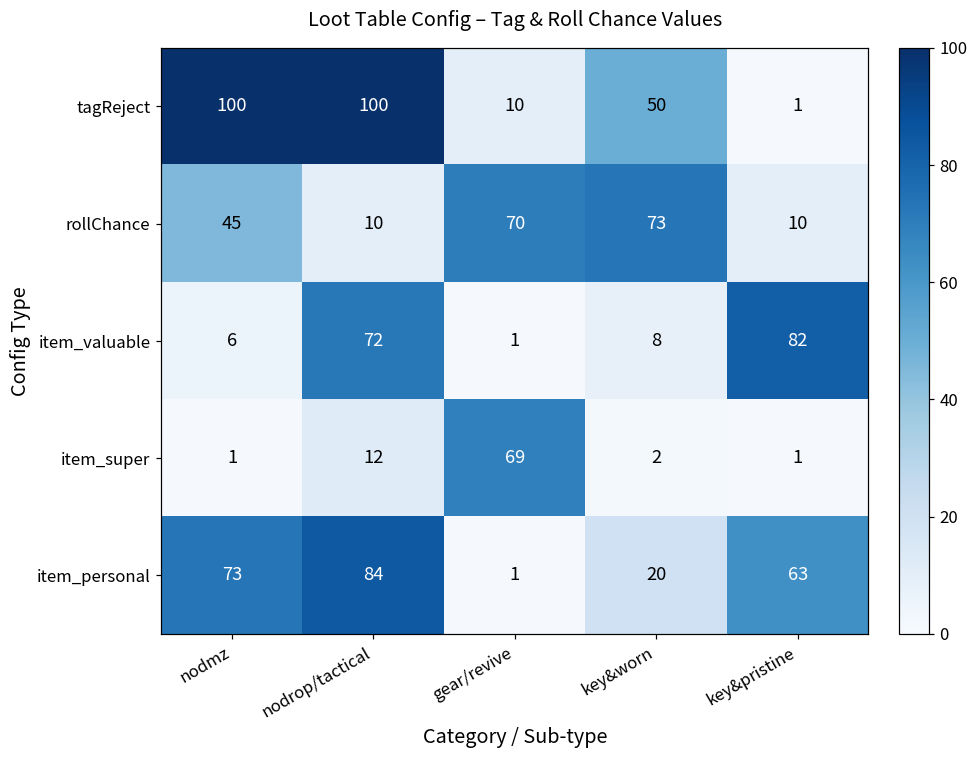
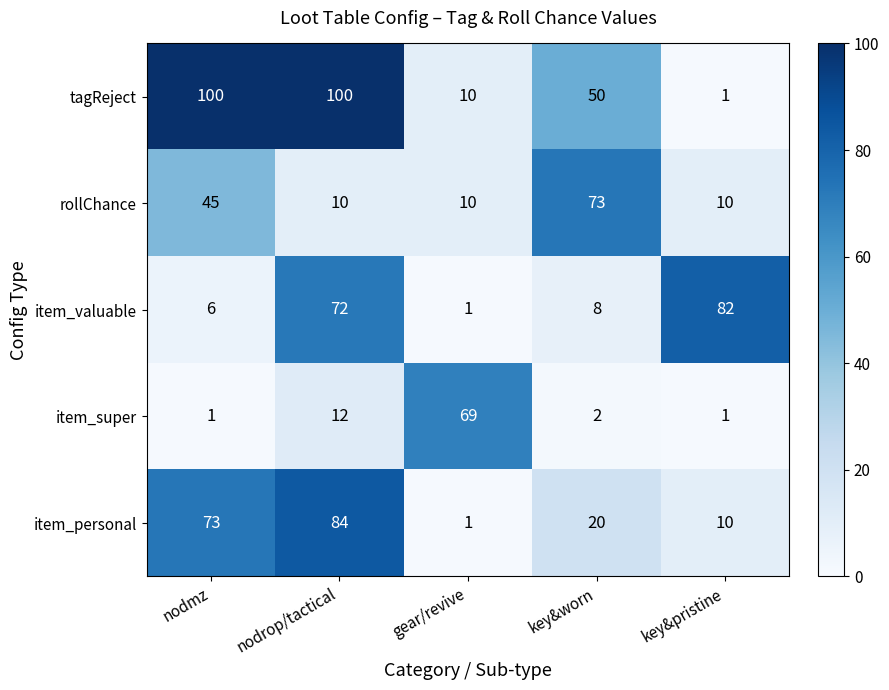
  {
    "tagReject": {
      "nodmz": 100,
      "nodrop/tactical": 100,
      "gear/revive": 10,
      "key&worn": 50,
      "key&pristine": 1
    },
    "rollChance": {
      "nodmz": 45,
      "nodrop/tactical": 10,
-     "gear/revive": 70,
+     "gear/revive": 10,
      "key&worn": 73,
      "key&pristine": 10
    },
    "item_valuable": {
      "nodmz": 6,
      "nodrop/tactical": 72,
      "gear/revive": 1,
      "key&worn": 8,
      "key&pristine": 82
    },
    "item_super": {
      "nodmz": 1,
      "nodrop/tactical": 12,
      "gear/revive": 69,
      "key&worn": 2,
      "key&pristine": 1
    },
    "item_personal": {
      "nodmz": 73,
      "nodrop/tactical": 84,
      "gear/revive": 1,
      "key&worn": 20,
-     "key&pristine": 63
+     "key&pristine": 10
    }
  }
